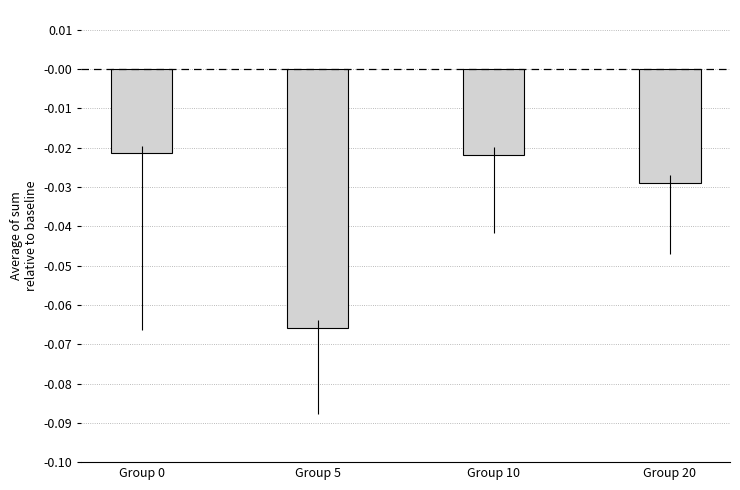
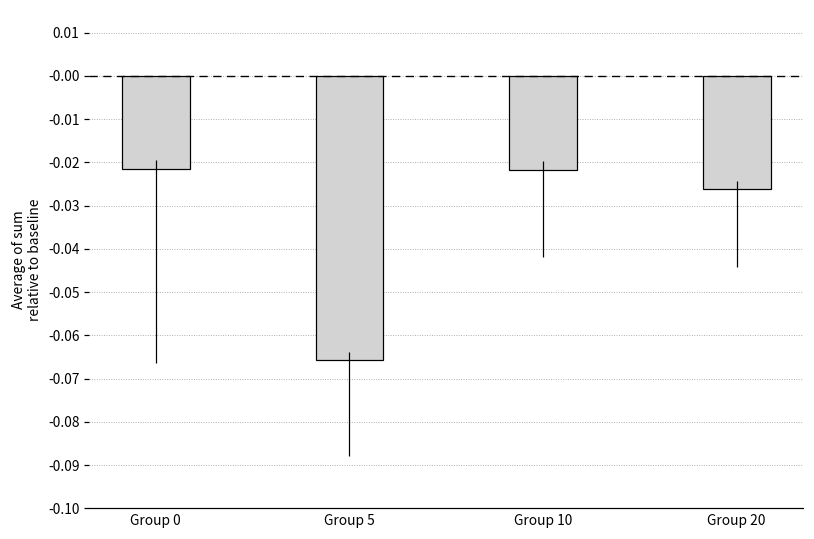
  {
    "Group 0": -0.021,
    "Group 5": -0.066,
    "Group 10": -0.022,
-   "Group 20": -0.029
+   "Group 20": -0.026
  }
